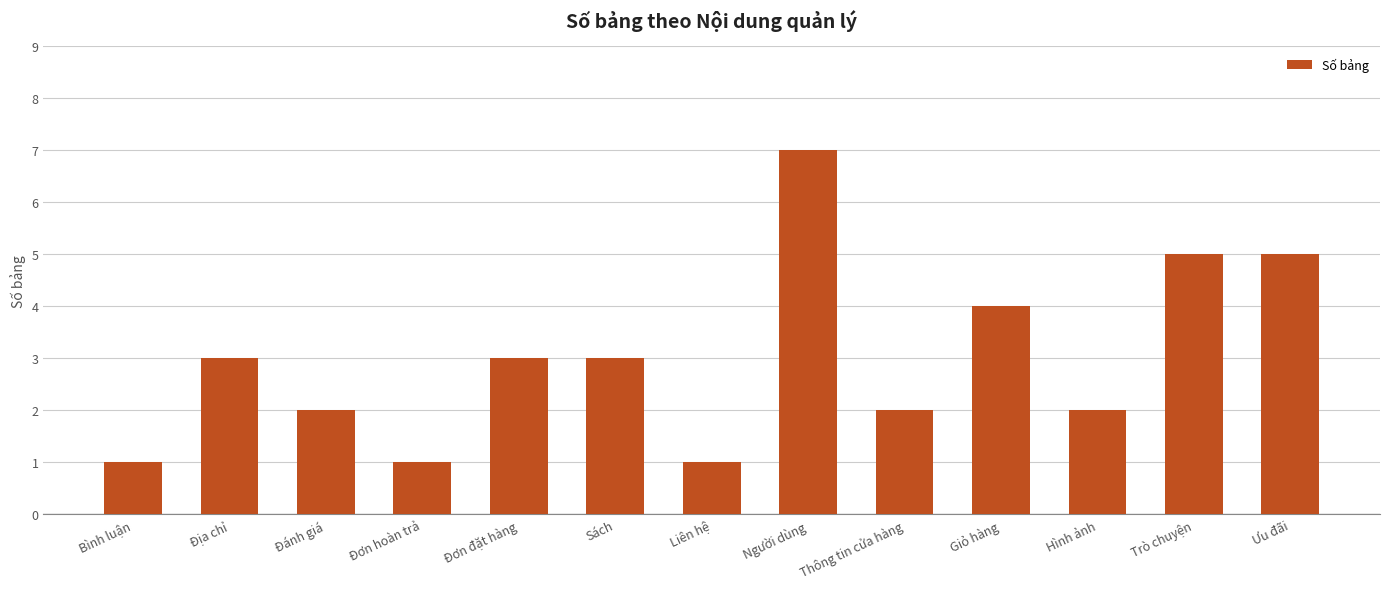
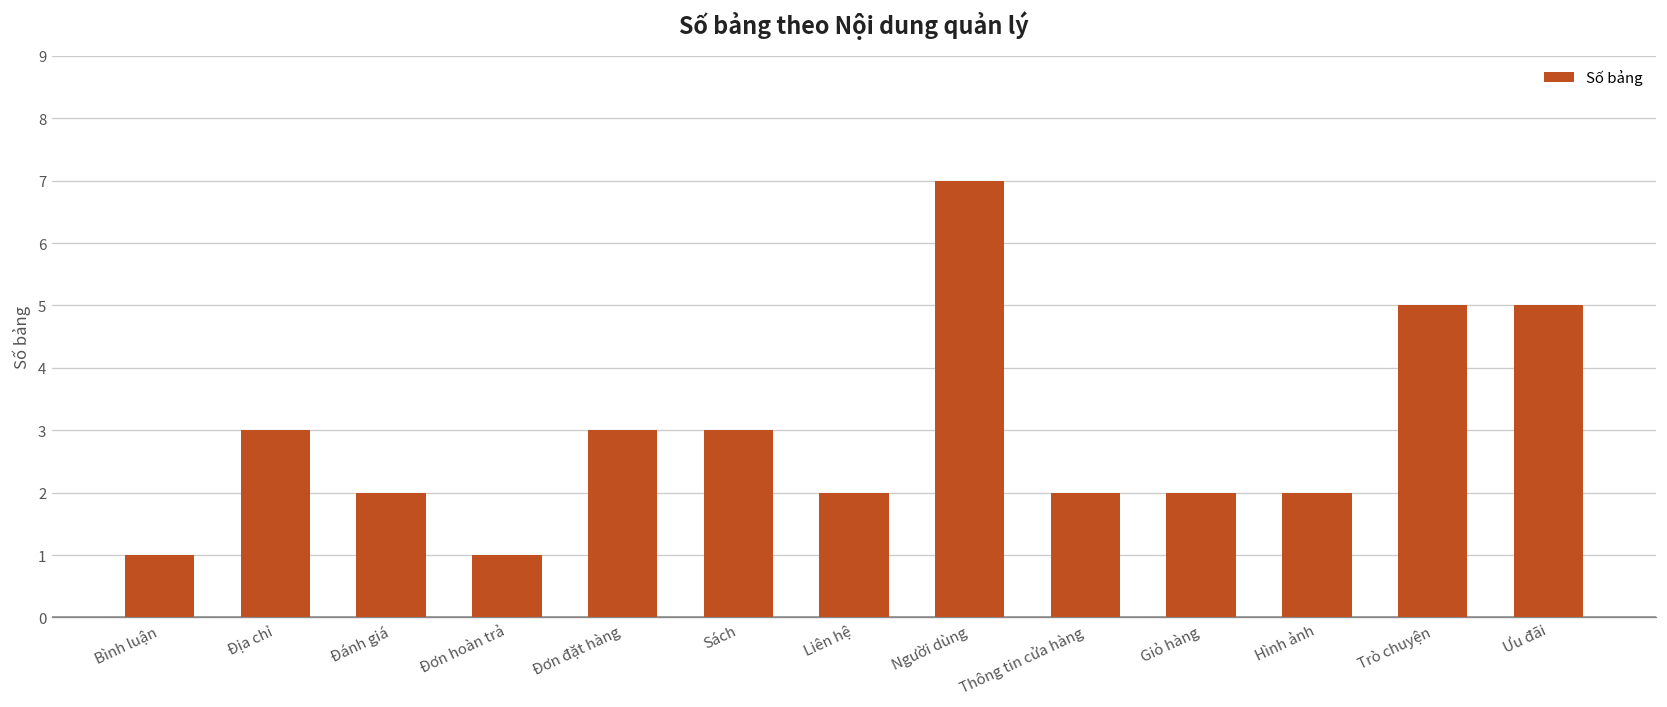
  {
    "Bình luận": 1,
    "Địa chỉ": 3,
    "Đánh giá": 2,
    "Đơn hoàn trả": 1,
    "Đơn đặt hàng": 3,
    "Sách": 3,
-   "Liên hệ": 1,
+   "Liên hệ": 2,
    "Người dùng": 7,
    "Thông tin cửa hàng": 2,
-   "Giỏ hàng": 4,
+   "Giỏ hàng": 2,
    "Hình ảnh": 2,
    "Trò chuyện": 5,
    "Ưu đãi": 5
  }
